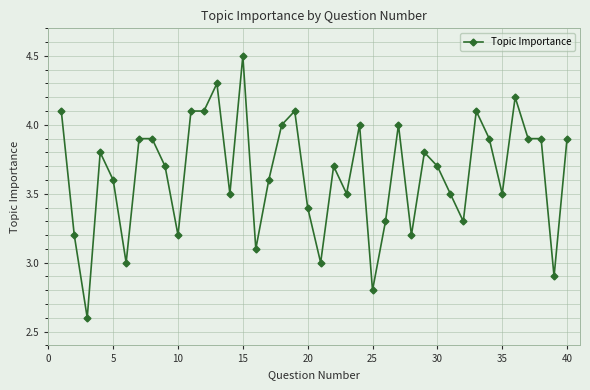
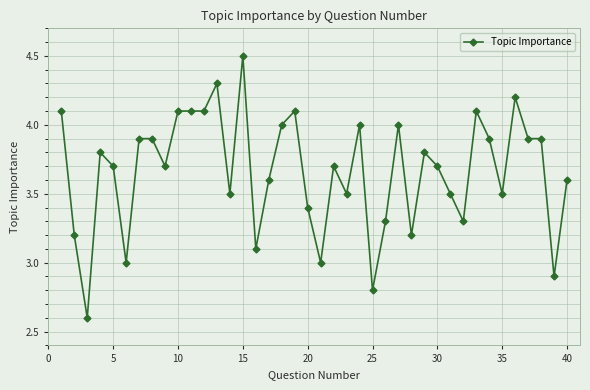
  {
-   "5": 3.6,
-   "10": 3.2,
+   "5": 3.7,
+   "10": 4.1,
    "15": 4.5,
    "20": 3.4,
    "25": 2.8,
    "30": 3.7,
    "35": 3.5,
-   "40": 3.9
+   "40": 3.6
  }
